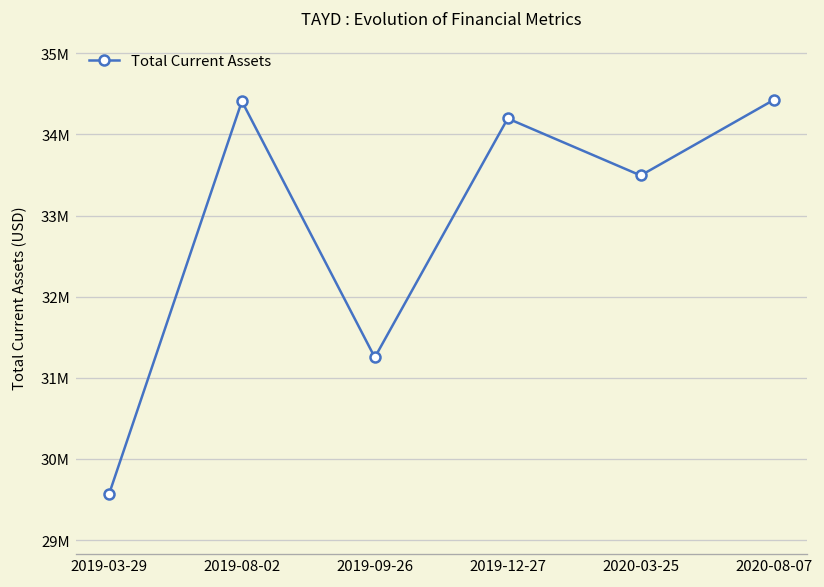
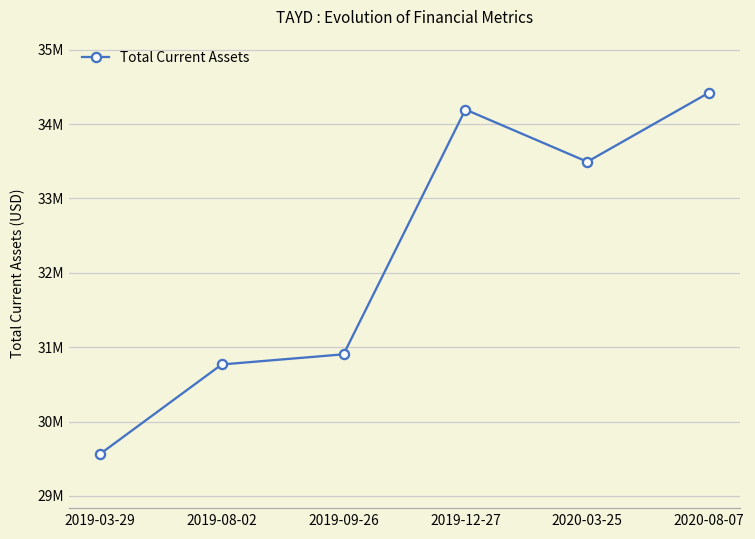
  {
    "2019-03-29": 29600000,
-   "2019-08-02": 34400000,
-   "2019-09-26": 31300000,
+   "2019-08-02": 30800000,
+   "2019-09-26": 30900000,
    "2019-12-27": 34200000,
    "2020-03-25": 33500000,
    "2020-08-07": 34400000
  }
